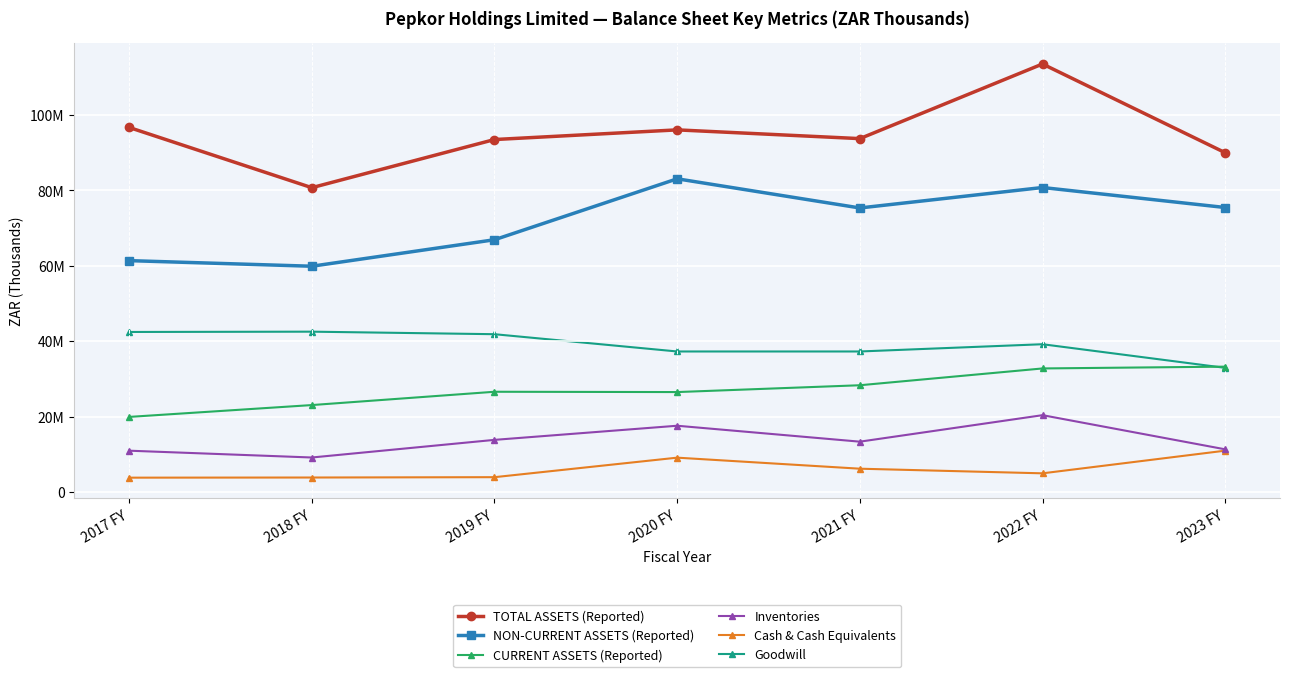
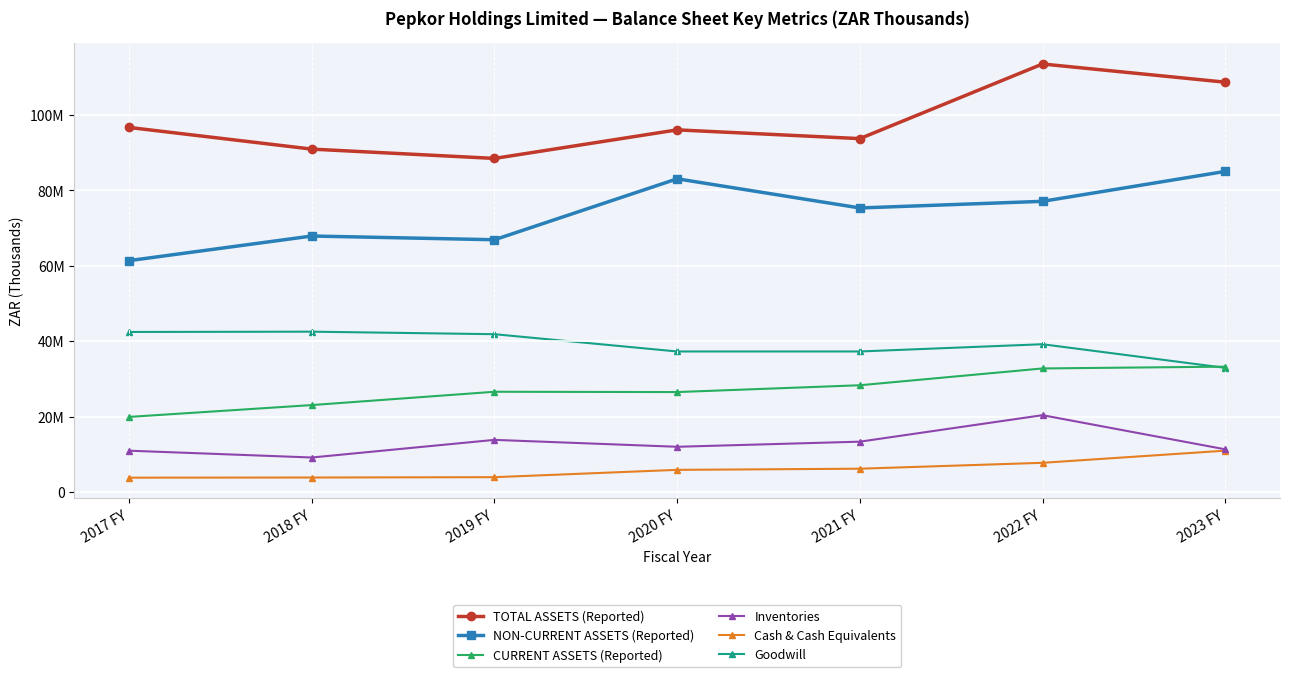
  {
    "TOTAL ASSETS (Reported)": {
      "2017 FY": 97000000,
-     "2018 FY": 81000000,
-     "2019 FY": 94000000,
+     "2018 FY": 91000000,
+     "2019 FY": 89000000,
      "2020 FY": 96000000,
      "2021 FY": 94000000,
      "2022 FY": 114000000,
-     "2023 FY": 90000000
+     "2023 FY": 109000000
    },
    "NON-CURRENT ASSETS (Reported)": {
      "2017 FY": 61000000,
-     "2018 FY": 60000000,
+     "2018 FY": 68000000,
      "2019 FY": 67000000,
      "2020 FY": 83000000,
      "2021 FY": 75000000,
-     "2022 FY": 81000000,
-     "2023 FY": 75000000
+     "2022 FY": 77000000,
+     "2023 FY": 85000000
    },
    "Inventories": {
      "2017 FY": 11000000,
      "2018 FY": 9000000,
      "2019 FY": 14000000,
-     "2020 FY": 18000000,
+     "2020 FY": 12000000,
      "2021 FY": 13000000,
      "2022 FY": 20000000
    },
    "Cash & Cash Equivalents": {
      "2017 FY": 4000000,
      "2018 FY": 4000000,
      "2019 FY": 4000000,
-     "2020 FY": 9000000,
+     "2020 FY": 6000000,
      "2021 FY": 6000000,
-     "2022 FY": 5000000
+     "2022 FY": 8000000
    }
  }
